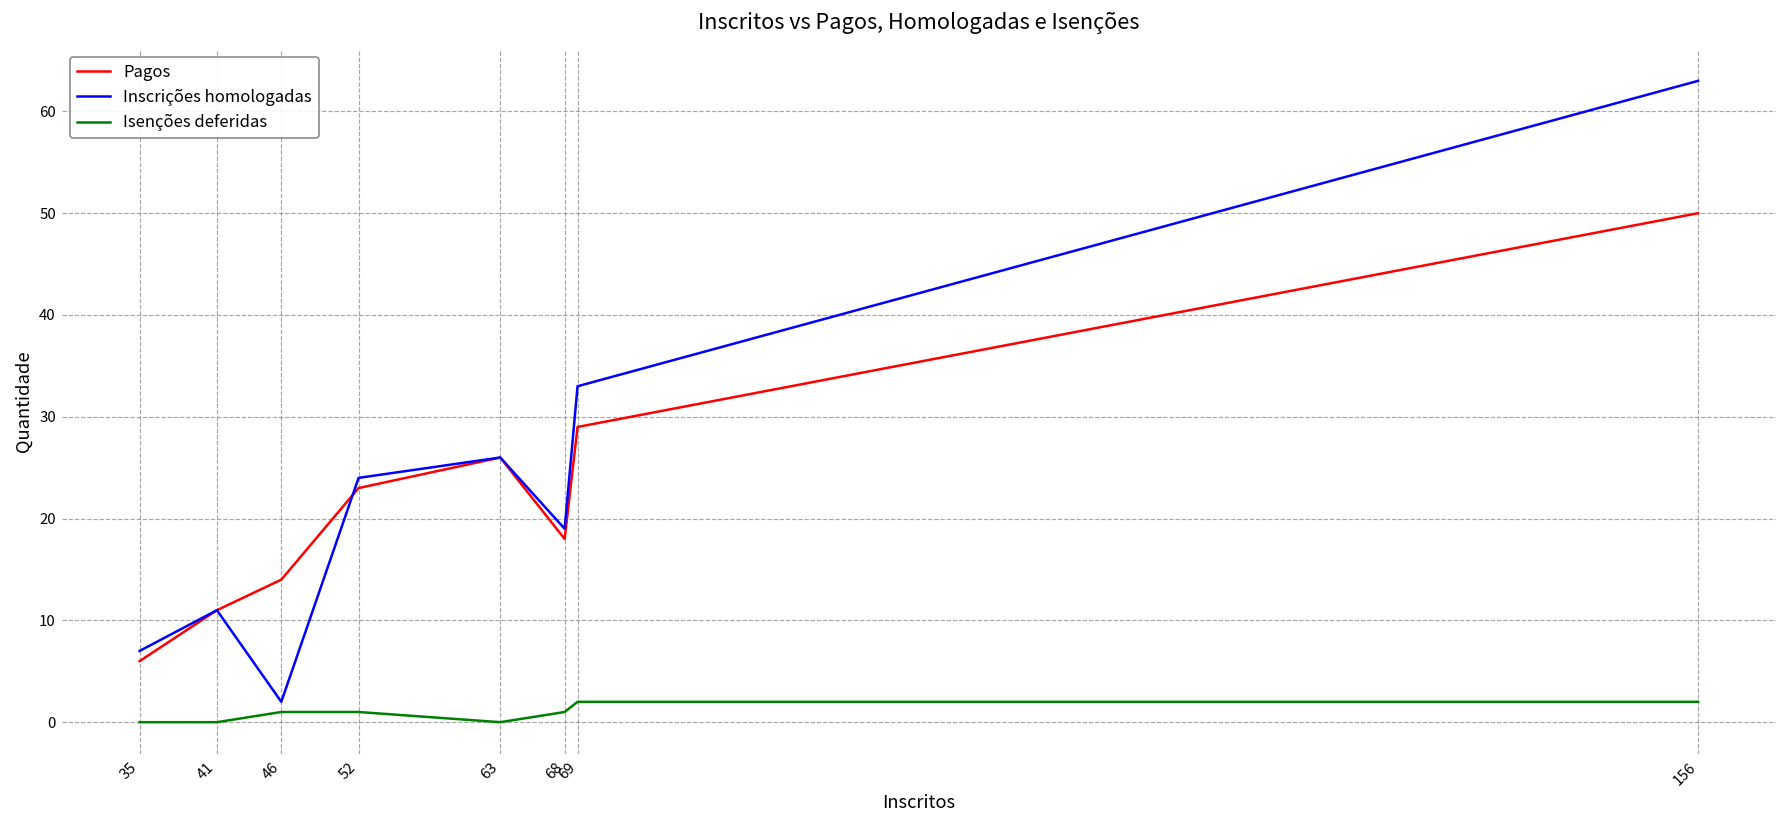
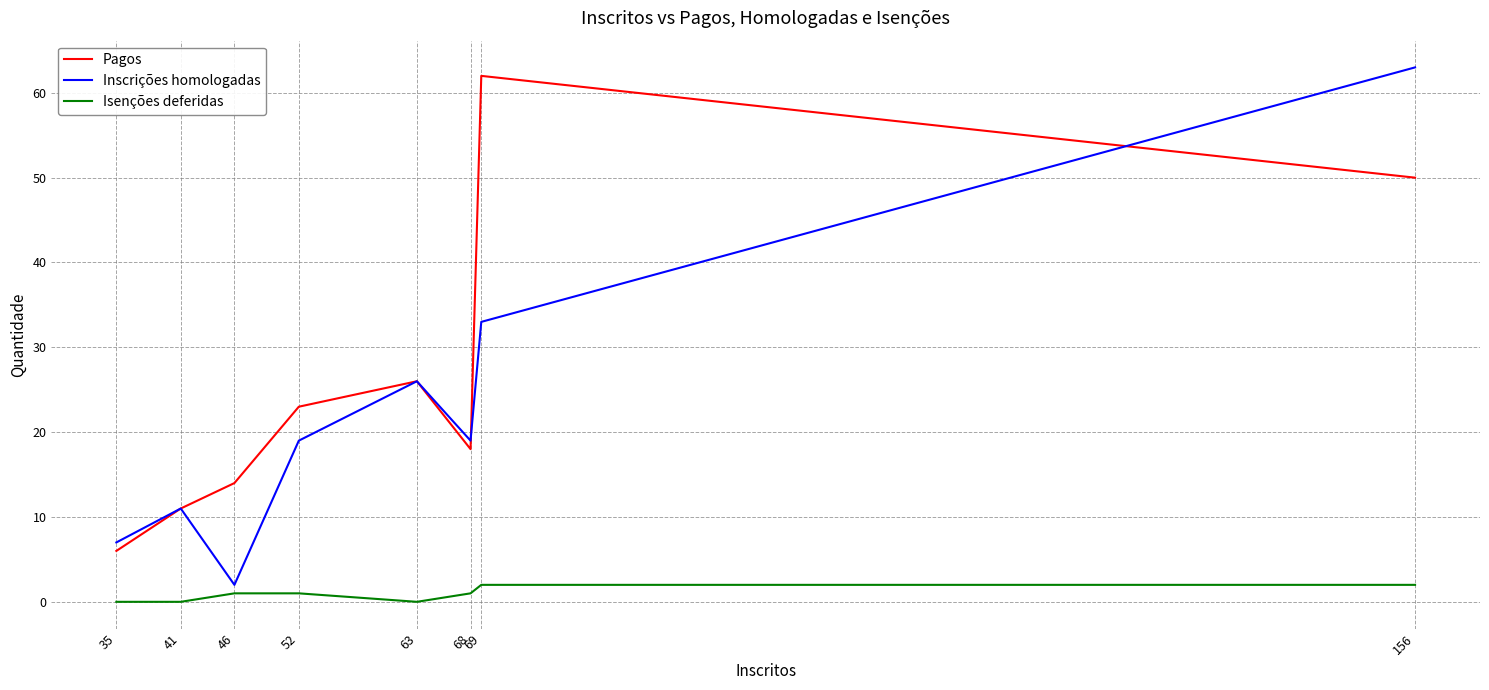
  {
    "Pagos": {
      "35": 6,
      "46": 14,
      "52": 23,
      "68": 18,
-     "69": 29,
+     "69": 62,
      "156": 50
    },
    "Inscrições homologadas": {
      "35": 7,
      "46": 2,
-     "52": 24,
+     "52": 19,
      "68": 19,
      "69": 33,
      "156": 63
    },
    "Isenções deferidas": {
      "35": 0,
      "41": 0,
      "46": 1,
      "52": 1,
      "63": 0,
      "68": 1,
      "69": 2,
      "156": 2
    }
  }
